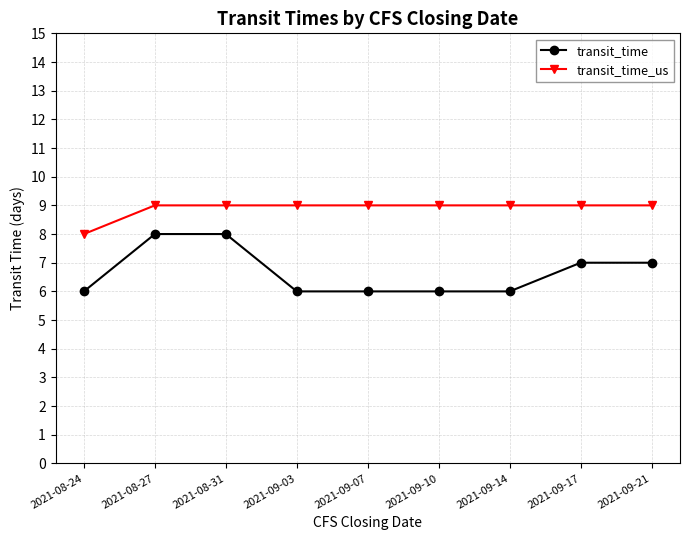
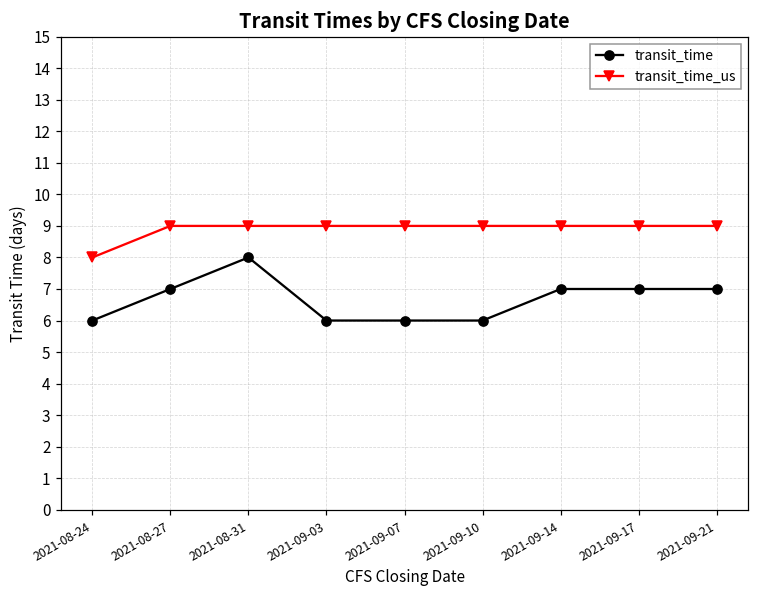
  {
    "transit_time": {
      "2021-08-24": 6,
-     "2021-08-27": 8,
+     "2021-08-27": 7,
      "2021-08-31": 8,
      "2021-09-03": 6,
      "2021-09-07": 6,
      "2021-09-10": 6,
-     "2021-09-14": 6,
+     "2021-09-14": 7,
      "2021-09-17": 7,
      "2021-09-21": 7
    },
    "transit_time_us": {
      "2021-08-24": 8,
      "2021-08-27": 9,
      "2021-08-31": 9,
      "2021-09-03": 9,
      "2021-09-07": 9,
      "2021-09-10": 9,
      "2021-09-14": 9,
      "2021-09-17": 9,
      "2021-09-21": 9
    }
  }
